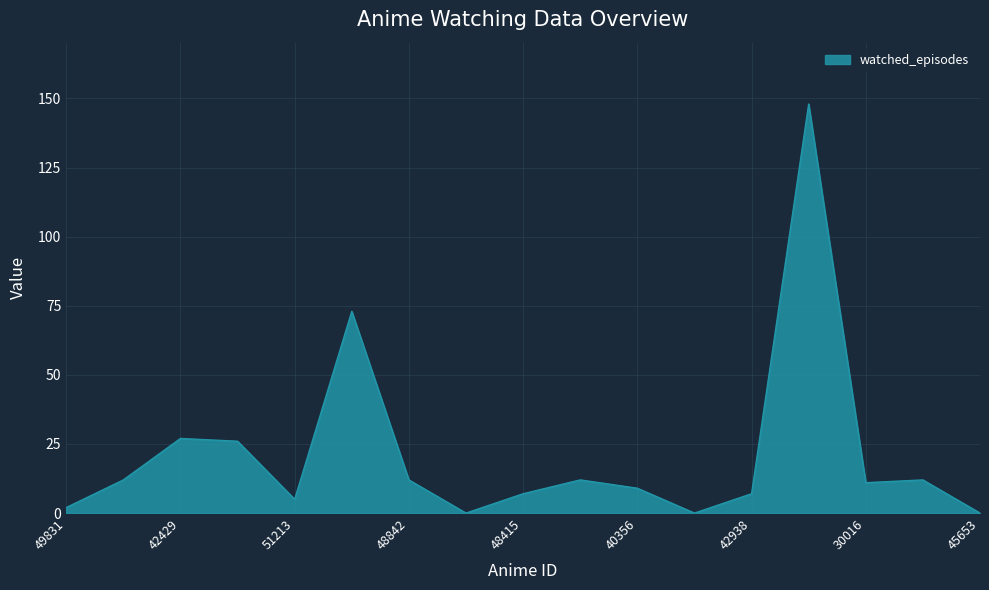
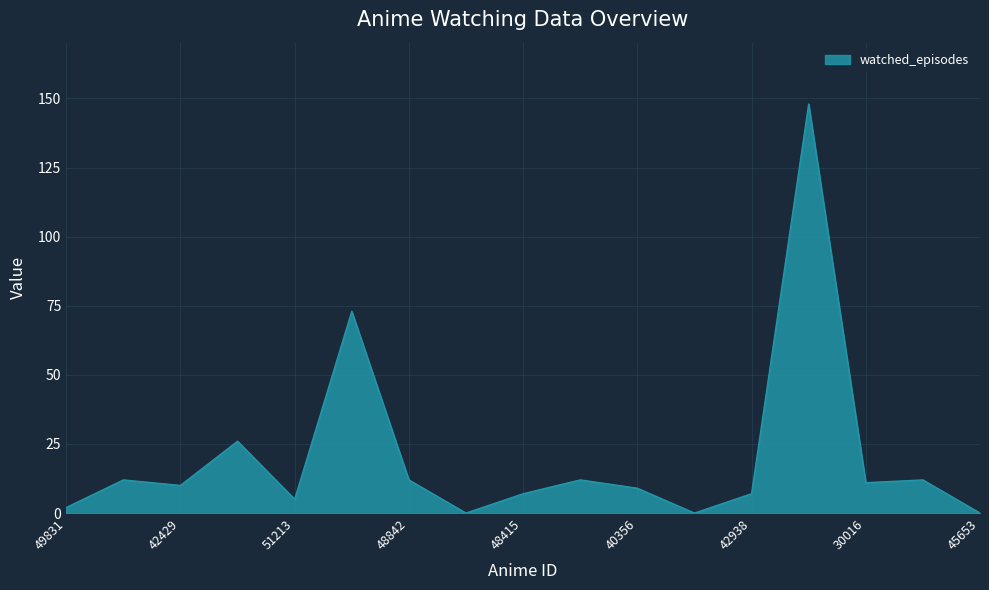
  {
    "49831": 2,
-   "42429": 27,
+   "42429": 10,
    "51213": 5,
    "48842": 12,
    "48415": 7,
    "40356": 9,
    "42938": 7,
    "30016": 11,
    "45653": 0
  }
